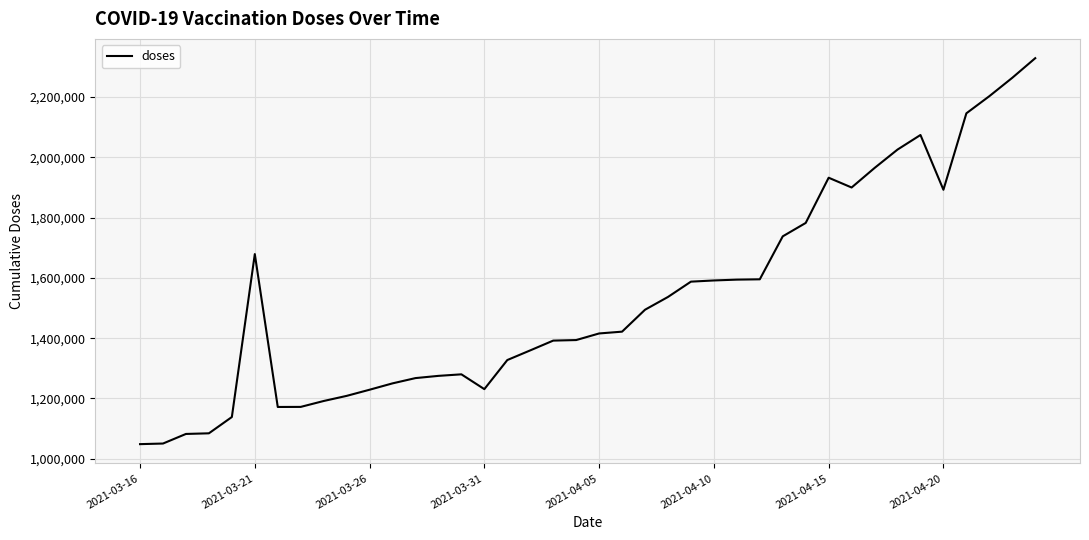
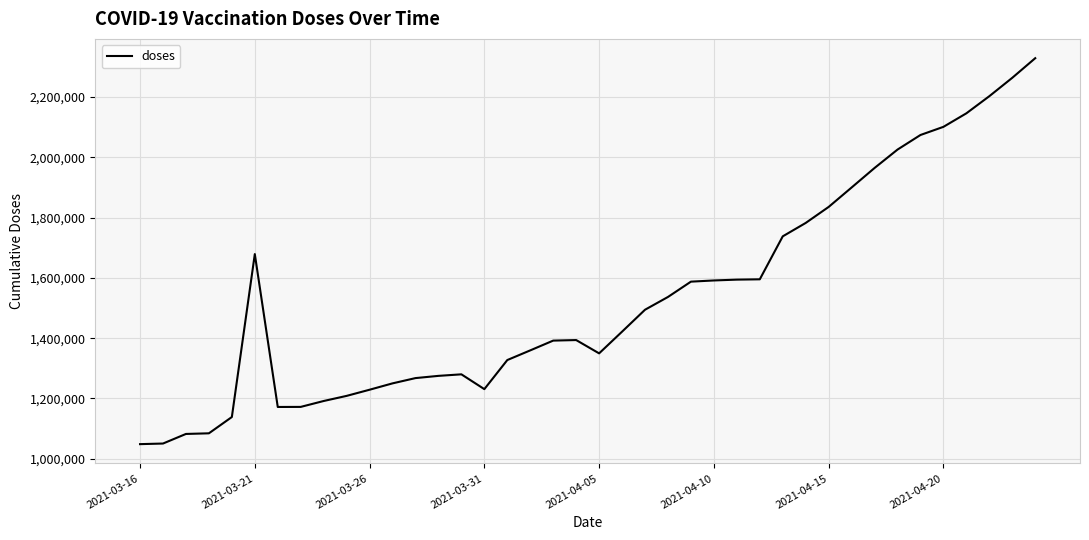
  {
    "2021-03-16": "1,050,000",
    "2021-03-21": "1,680,000",
    "2021-03-26": "1,230,000",
    "2021-03-31": "1,230,000",
-   "2021-04-05": "1,420,000",
+   "2021-04-05": "1,350,000",
    "2021-04-10": "1,590,000",
-   "2021-04-15": "1,930,000",
-   "2021-04-20": "1,890,000"
+   "2021-04-15": "1,840,000",
+   "2021-04-20": "2,100,000"
  }
